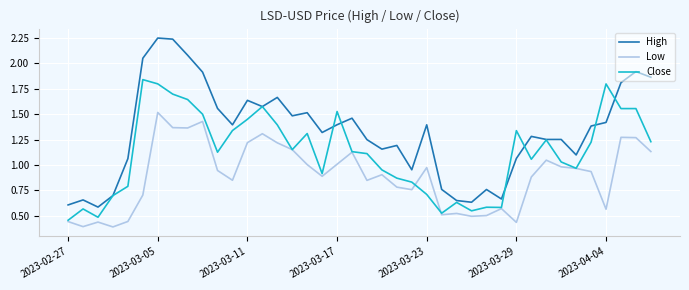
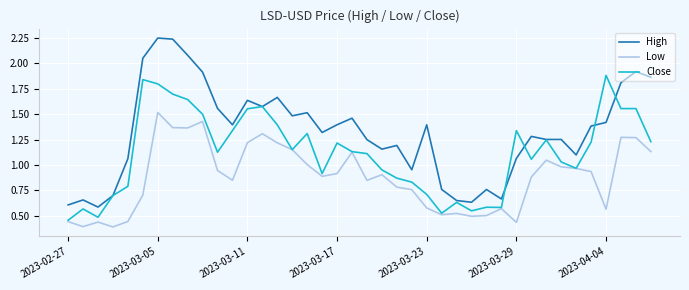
  {
    "High": {
      "2023-02-27": 0.61,
      "2023-03-05": 2.25,
      "2023-03-11": 1.64,
      "2023-03-17": 1.40,
      "2023-03-23": 1.40,
      "2023-03-29": 1.07,
      "2023-04-04": 1.42
    },
    "Low": {
      "2023-03-05": 1.52,
      "2023-03-11": 1.22,
-     "2023-03-17": 1.01,
-     "2023-03-23": 0.98,
+     "2023-03-17": 0.92,
+     "2023-03-23": 0.58,
      "2023-03-29": 0.44,
      "2023-04-04": 0.57
    },
    "Close": {
      "2023-03-05": 1.80,
-     "2023-03-11": 1.45,
-     "2023-03-17": 1.53,
+     "2023-03-11": 1.55,
+     "2023-03-17": 1.22,
      "2023-03-23": 0.71,
      "2023-03-29": 1.34,
-     "2023-04-04": 1.80
+     "2023-04-04": 1.88
    }
  }
